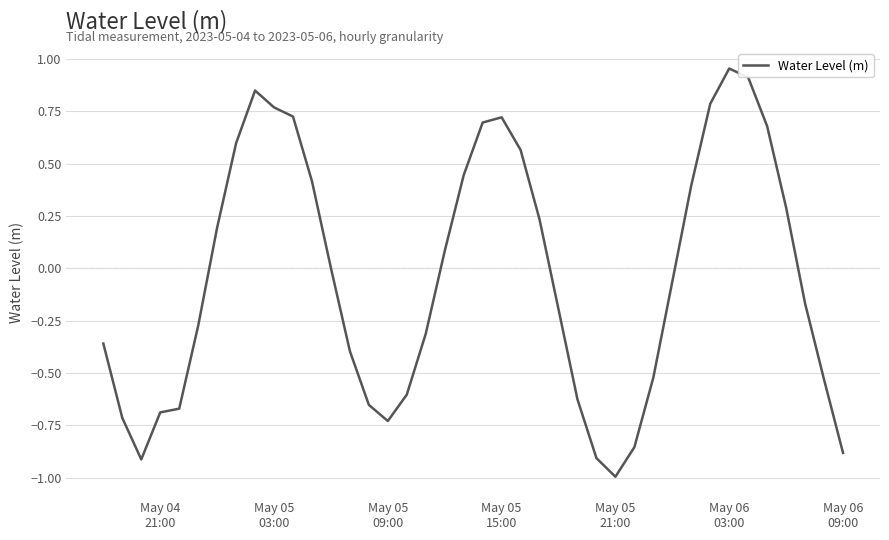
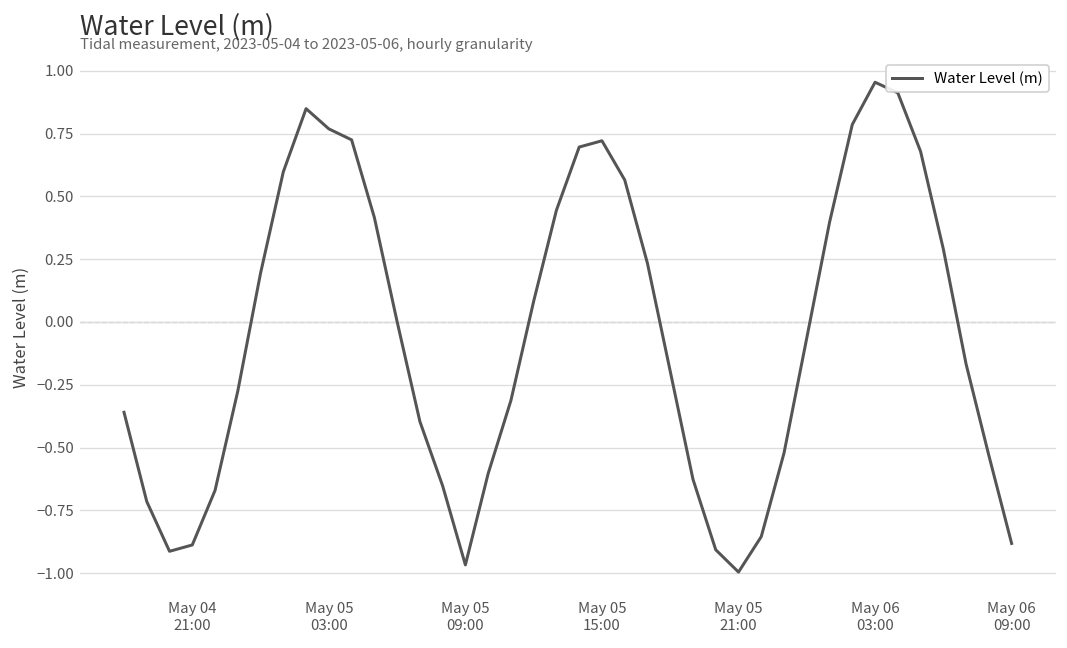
  {
-   "May 04 21:00": -0.69,
+   "May 04 21:00": -0.89,
    "May 05 03:00": 0.77,
-   "May 05 09:00": -0.73,
+   "May 05 09:00": -0.97,
    "May 05 15:00": 0.72,
    "May 05 21:00": -1.00,
    "May 06 03:00": 0.95,
    "May 06 09:00": -0.88
  }
